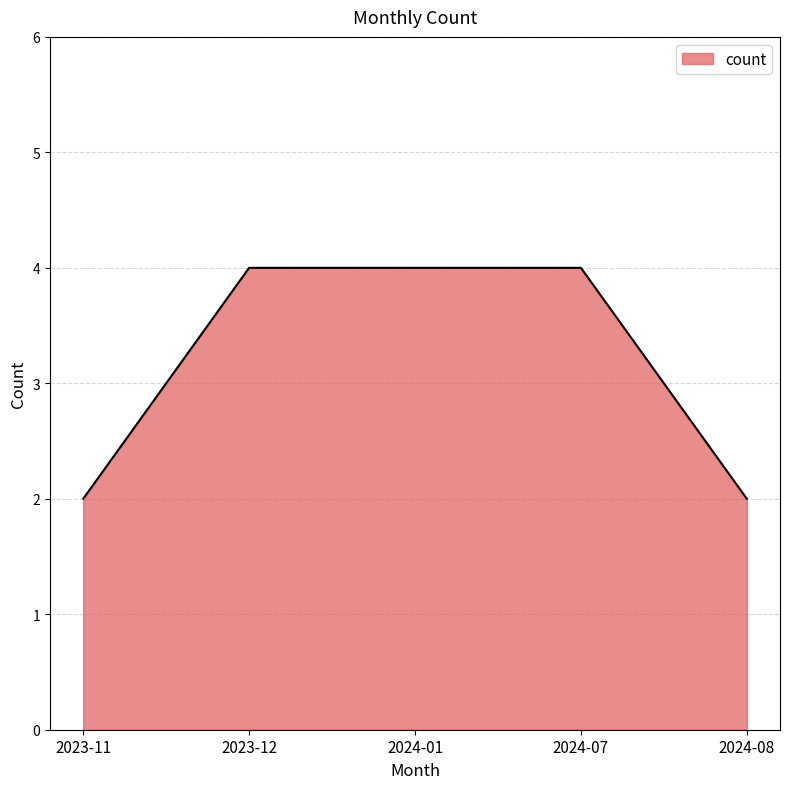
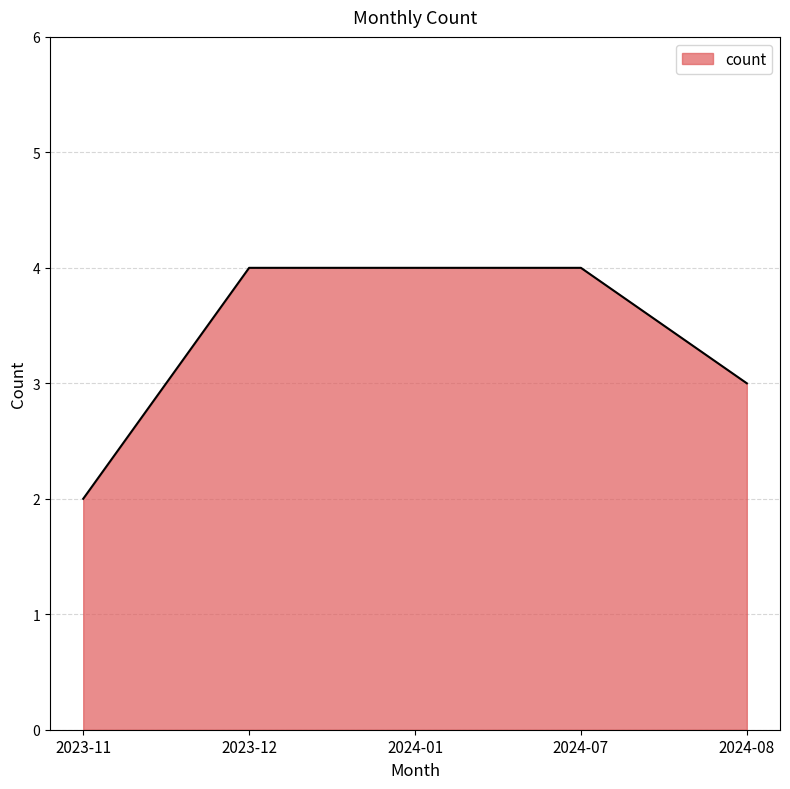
  {
    "2023-11": 2,
    "2023-12": 4,
    "2024-01": 4,
    "2024-07": 4,
-   "2024-08": 2
+   "2024-08": 3
  }
